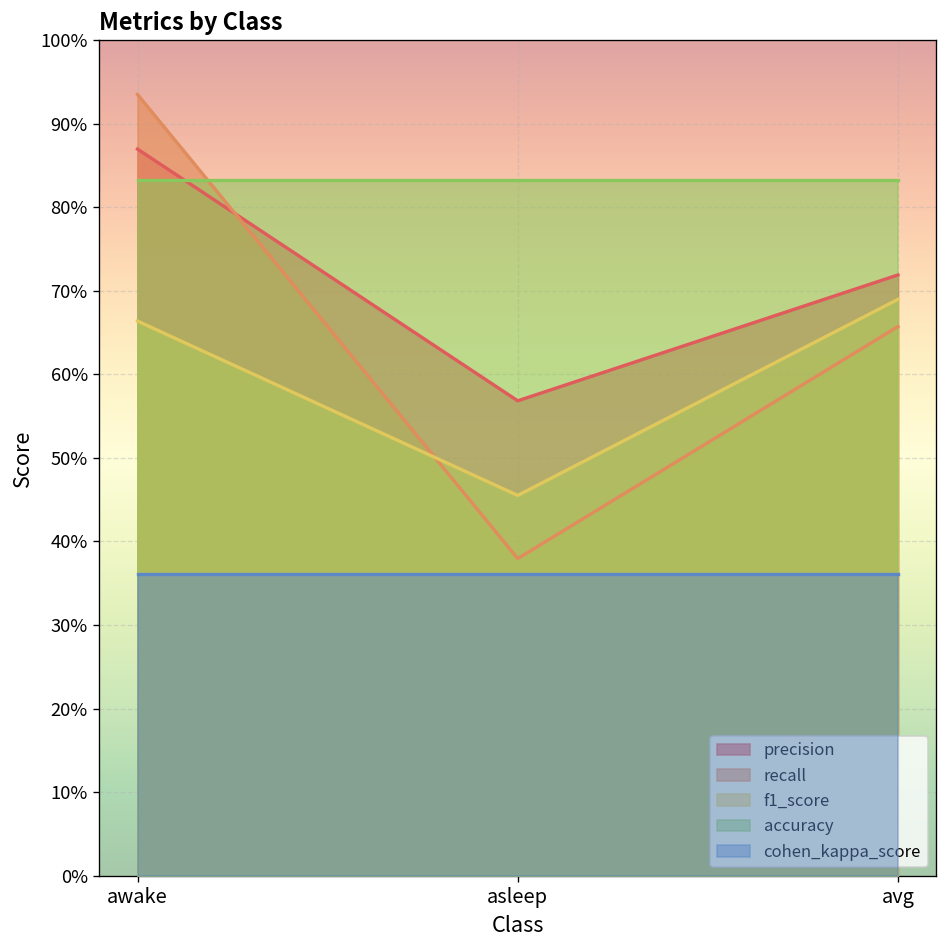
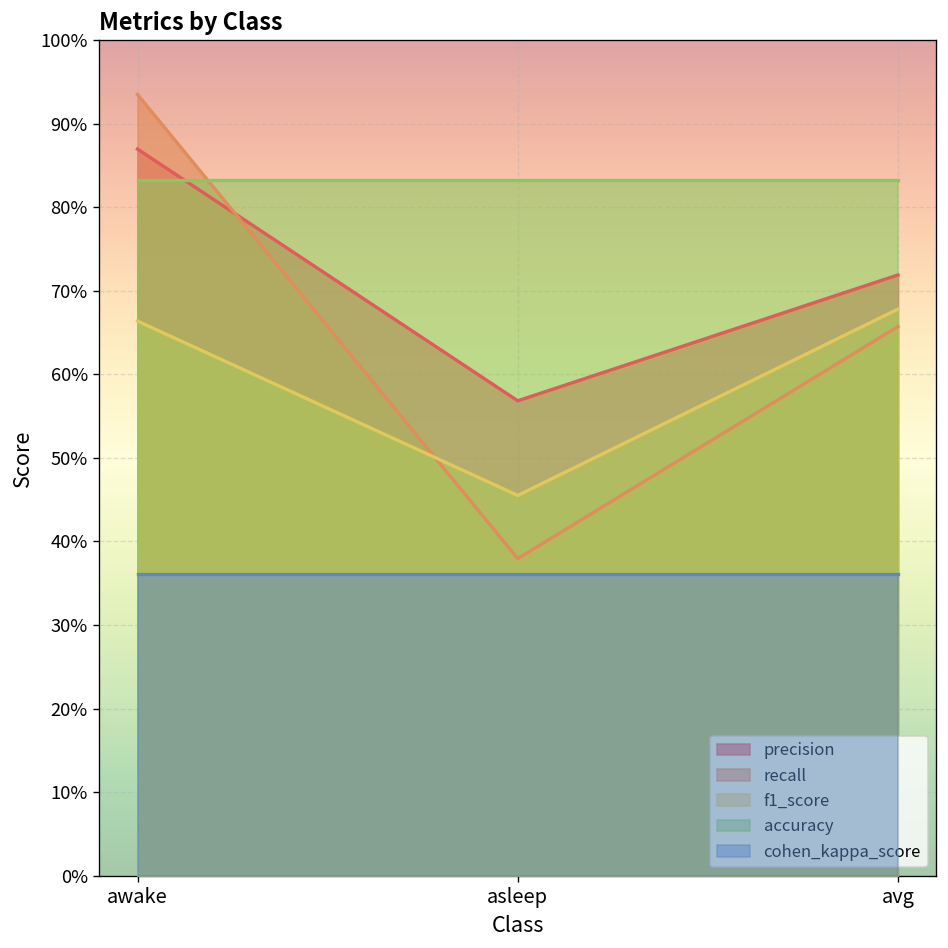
  {
    "f1_score": {
      "awake": "66%",
      "asleep": "46%",
-     "avg": "69%"
+     "avg": "68%"
    },
    "accuracy": {
      "awake": "83%",
      "asleep": "83%",
      "avg": "83%"
    },
    "cohen_kappa_score": {
      "awake": "36%",
      "asleep": "36%",
      "avg": "36%"
    }
  }
